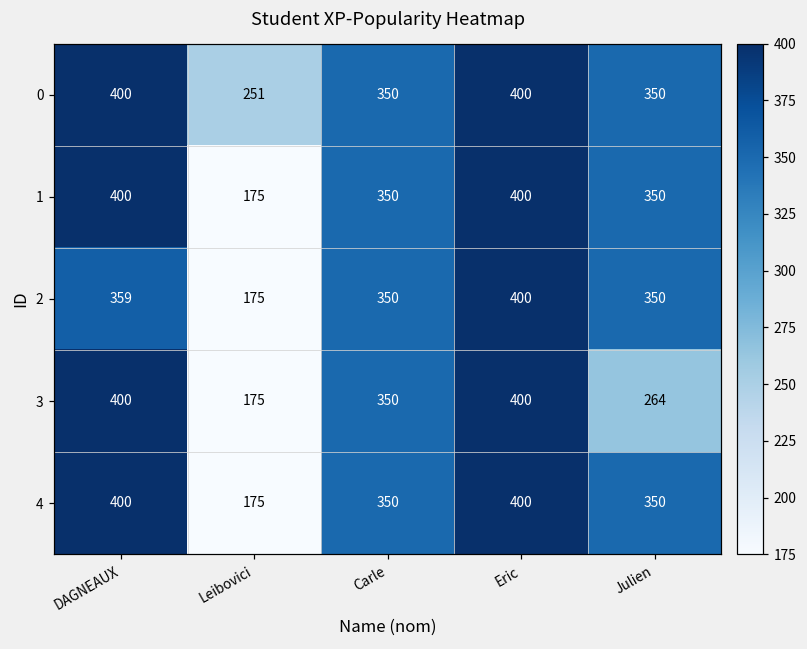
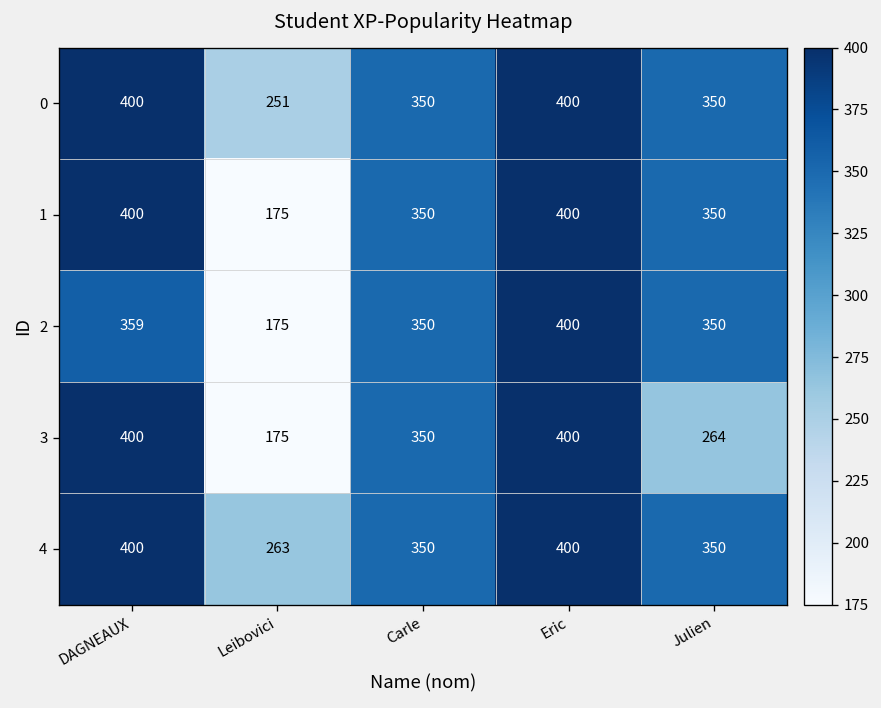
  {
    "0": {
      "DAGNEAUX": 400,
      "Leibovici": 251,
      "Carle": 350,
      "Eric": 400,
      "Julien": 350
    },
    "1": {
      "DAGNEAUX": 400,
      "Leibovici": 175,
      "Carle": 350,
      "Eric": 400,
      "Julien": 350
    },
    "2": {
      "DAGNEAUX": 359,
      "Leibovici": 175,
      "Carle": 350,
      "Eric": 400,
      "Julien": 350
    },
    "3": {
      "DAGNEAUX": 400,
      "Leibovici": 175,
      "Carle": 350,
      "Eric": 400,
      "Julien": 264
    },
    "4": {
      "DAGNEAUX": 400,
-     "Leibovici": 175,
+     "Leibovici": 263,
      "Carle": 350,
      "Eric": 400,
      "Julien": 350
    }
  }
